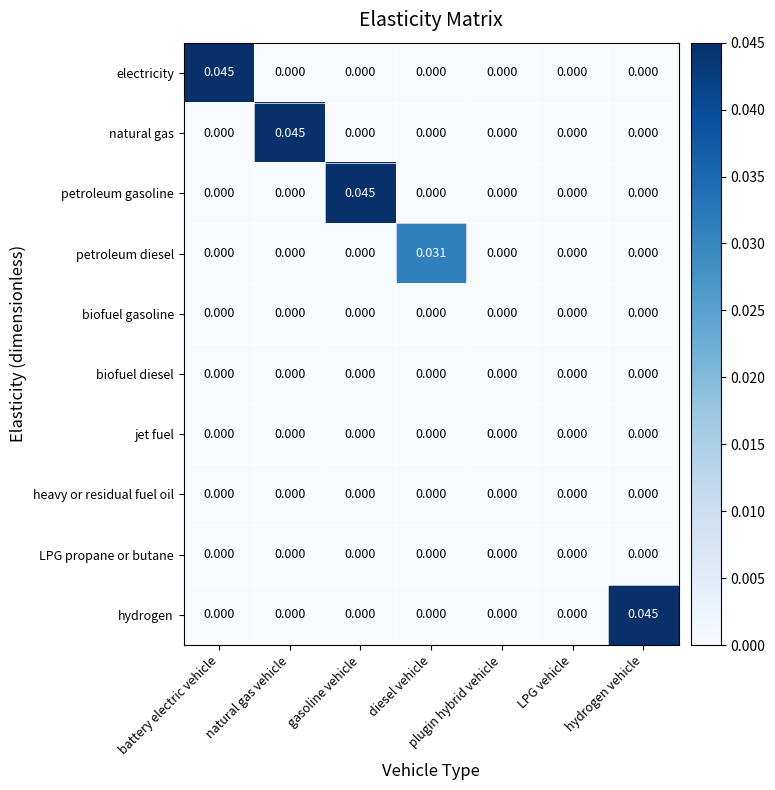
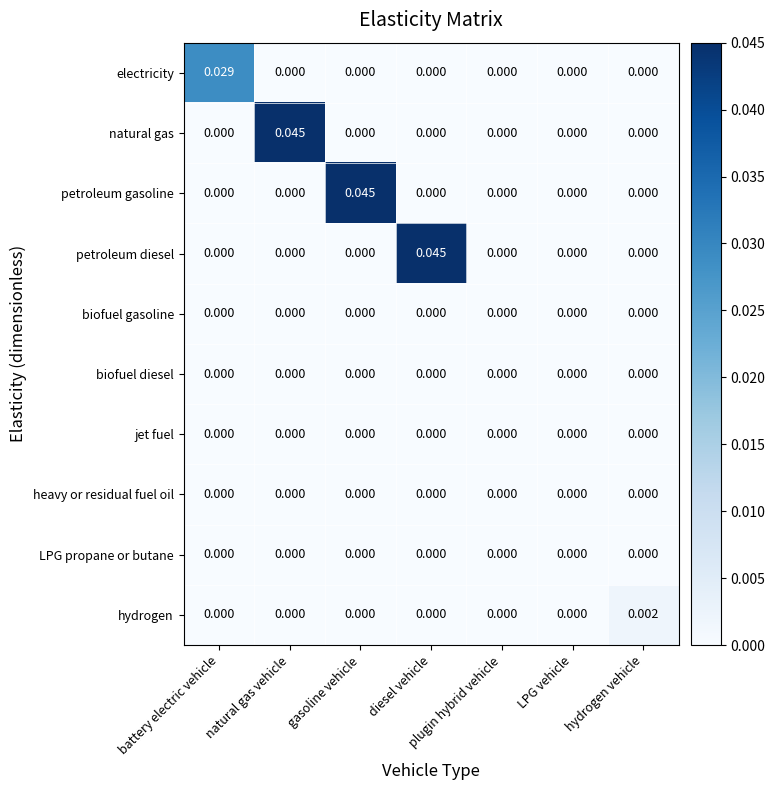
  {
    "electricity": {
-     "battery electric vehicle": 0.045,
+     "battery electric vehicle": 0.029,
      "natural gas vehicle": 0.000,
      "gasoline vehicle": 0.000,
      "diesel vehicle": 0.000,
      "plugin hybrid vehicle": 0.000,
      "LPG vehicle": 0.000,
      "hydrogen vehicle": 0.000
    },
    "natural gas": {
      "battery electric vehicle": 0.000,
      "natural gas vehicle": 0.045,
      "gasoline vehicle": 0.000,
      "diesel vehicle": 0.000,
      "plugin hybrid vehicle": 0.000,
      "LPG vehicle": 0.000,
      "hydrogen vehicle": 0.000
    },
    "petroleum gasoline": {
      "battery electric vehicle": 0.000,
      "natural gas vehicle": 0.000,
      "gasoline vehicle": 0.045,
      "diesel vehicle": 0.000,
      "plugin hybrid vehicle": 0.000,
      "LPG vehicle": 0.000,
      "hydrogen vehicle": 0.000
    },
    "petroleum diesel": {
      "battery electric vehicle": 0.000,
      "natural gas vehicle": 0.000,
      "gasoline vehicle": 0.000,
-     "diesel vehicle": 0.031,
+     "diesel vehicle": 0.045,
      "plugin hybrid vehicle": 0.000,
      "LPG vehicle": 0.000,
      "hydrogen vehicle": 0.000
    },
    "biofuel gasoline": {
      "battery electric vehicle": 0.000,
      "natural gas vehicle": 0.000,
      "gasoline vehicle": 0.000,
      "diesel vehicle": 0.000,
      "plugin hybrid vehicle": 0.000,
      "LPG vehicle": 0.000,
      "hydrogen vehicle": 0.000
    },
    "biofuel diesel": {
      "battery electric vehicle": 0.000,
      "natural gas vehicle": 0.000,
      "gasoline vehicle": 0.000,
      "diesel vehicle": 0.000,
      "plugin hybrid vehicle": 0.000,
      "LPG vehicle": 0.000,
      "hydrogen vehicle": 0.000
    },
    "jet fuel": {
      "battery electric vehicle": 0.000,
      "natural gas vehicle": 0.000,
      "gasoline vehicle": 0.000,
      "diesel vehicle": 0.000,
      "plugin hybrid vehicle": 0.000,
      "LPG vehicle": 0.000,
      "hydrogen vehicle": 0.000
    },
    "heavy or residual fuel oil": {
      "battery electric vehicle": 0.000,
      "natural gas vehicle": 0.000,
      "gasoline vehicle": 0.000,
      "diesel vehicle": 0.000,
      "plugin hybrid vehicle": 0.000,
      "LPG vehicle": 0.000,
      "hydrogen vehicle": 0.000
    },
    "LPG propane or butane": {
      "battery electric vehicle": 0.000,
      "natural gas vehicle": 0.000,
      "gasoline vehicle": 0.000,
      "diesel vehicle": 0.000,
      "plugin hybrid vehicle": 0.000,
      "LPG vehicle": 0.000,
      "hydrogen vehicle": 0.000
    },
    "hydrogen": {
      "battery electric vehicle": 0.000,
      "natural gas vehicle": 0.000,
      "gasoline vehicle": 0.000,
      "diesel vehicle": 0.000,
      "plugin hybrid vehicle": 0.000,
      "LPG vehicle": 0.000,
-     "hydrogen vehicle": 0.045
+     "hydrogen vehicle": 0.002
    }
  }
